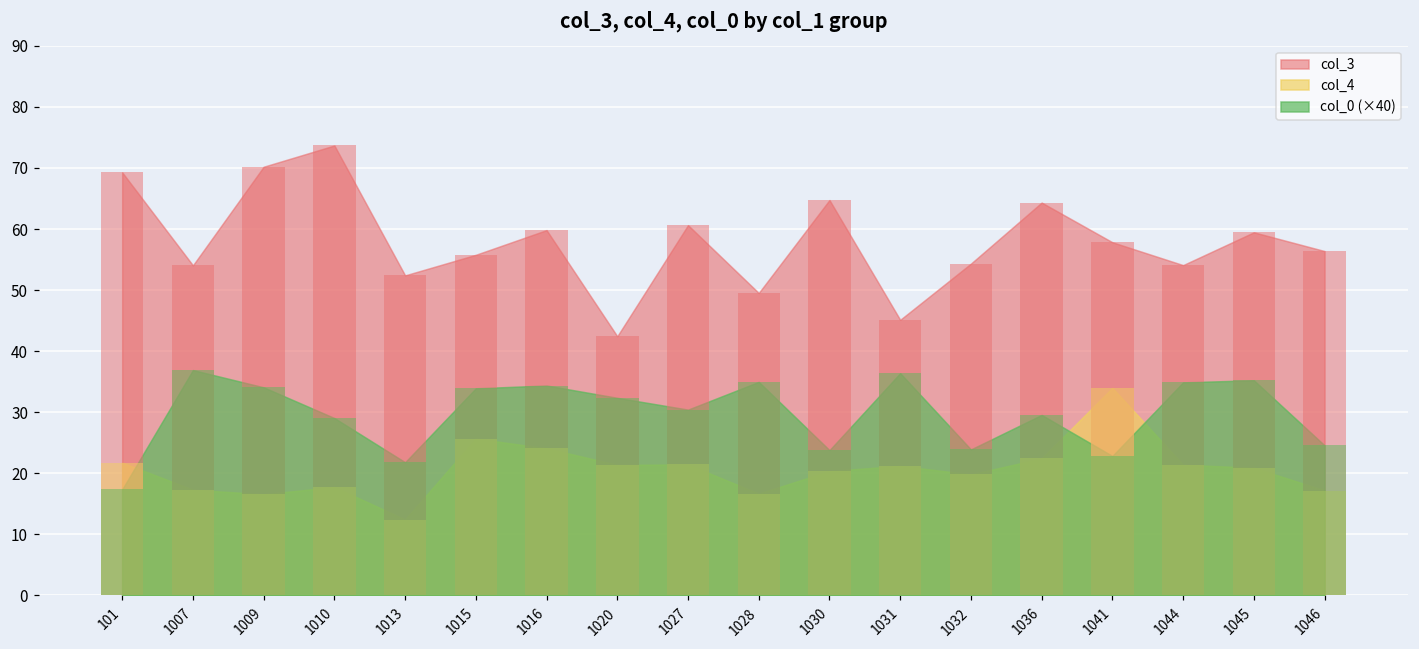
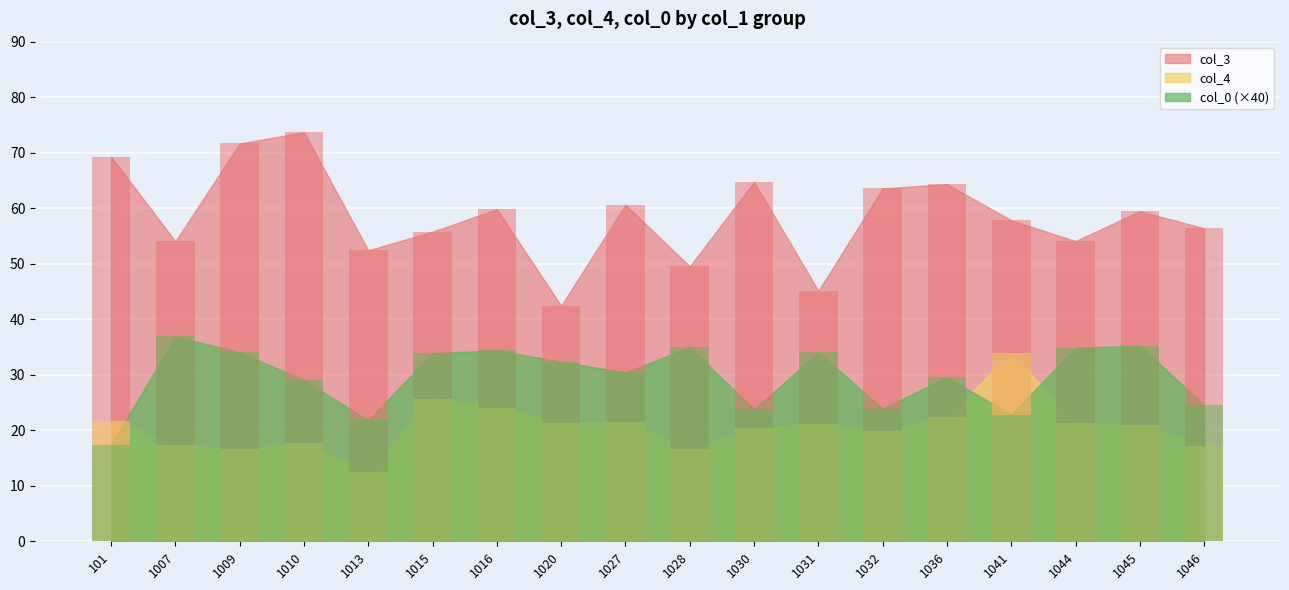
  {
    "col_3": {
      "101": 69,
      "1007": 54,
-     "1009": 70,
+     "1009": 72,
      "1010": 74,
      "1013": 52,
      "1015": 56,
      "1016": 60,
      "1020": 42,
      "1027": 61,
      "1028": 50,
      "1030": 65,
      "1031": 45,
-     "1032": 54,
+     "1032": 64,
      "1036": 64,
      "1041": 58,
      "1044": 54,
      "1045": 59,
      "1046": 56
    },
    "col_4": {
      "101": 22,
      "1007": 17,
      "1009": 17,
      "1010": 18,
      "1013": 12,
      "1015": 26,
      "1016": 24,
      "1020": 21,
      "1027": 21,
      "1028": 17,
      "1030": 20,
      "1031": 21,
      "1032": 20,
      "1036": 22,
      "1041": 34,
      "1044": 21,
      "1045": 21,
      "1046": 17
    },
    "col_0 (×40)": {
      "101": 17,
      "1007": 37,
      "1009": 34,
      "1010": 29,
      "1013": 22,
      "1015": 34,
      "1016": 34,
      "1020": 32,
      "1027": 30,
      "1028": 35,
      "1030": 24,
-     "1031": 36,
+     "1031": 34,
      "1032": 24,
      "1036": 30,
      "1041": 23,
      "1044": 35,
      "1045": 35,
      "1046": 25
    }
  }
